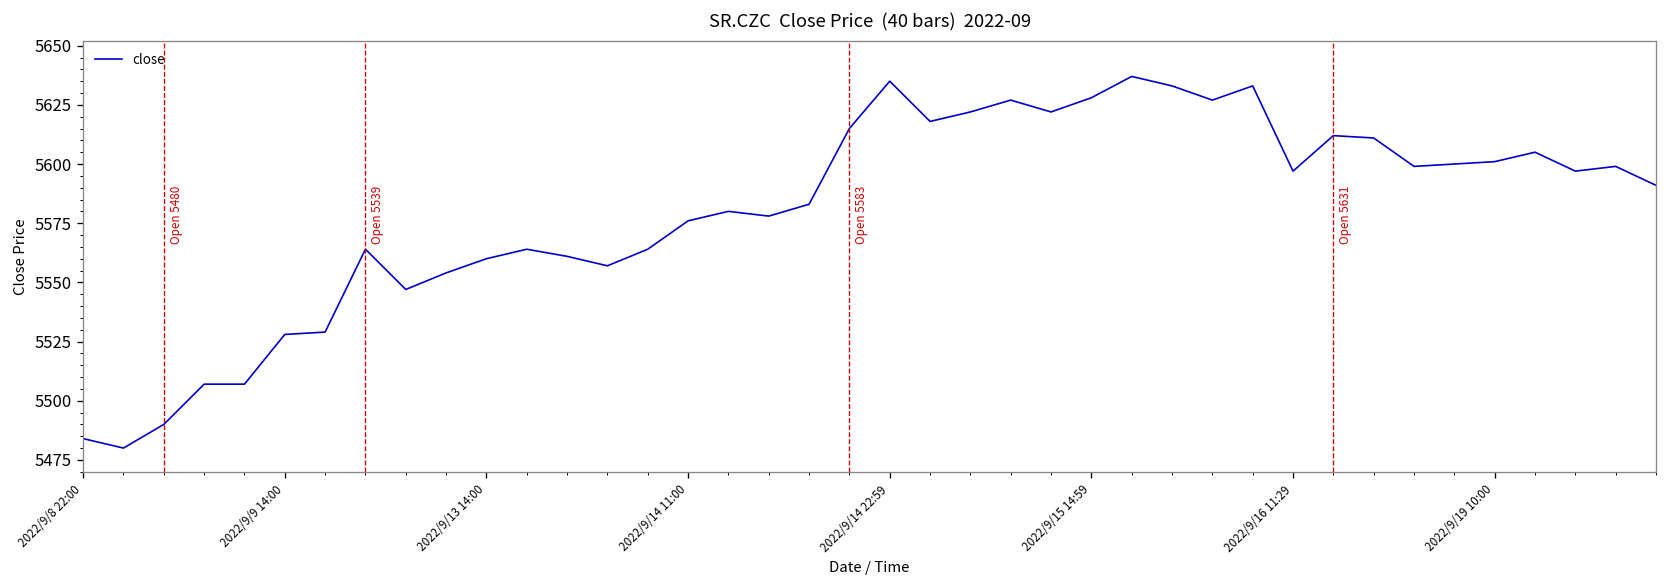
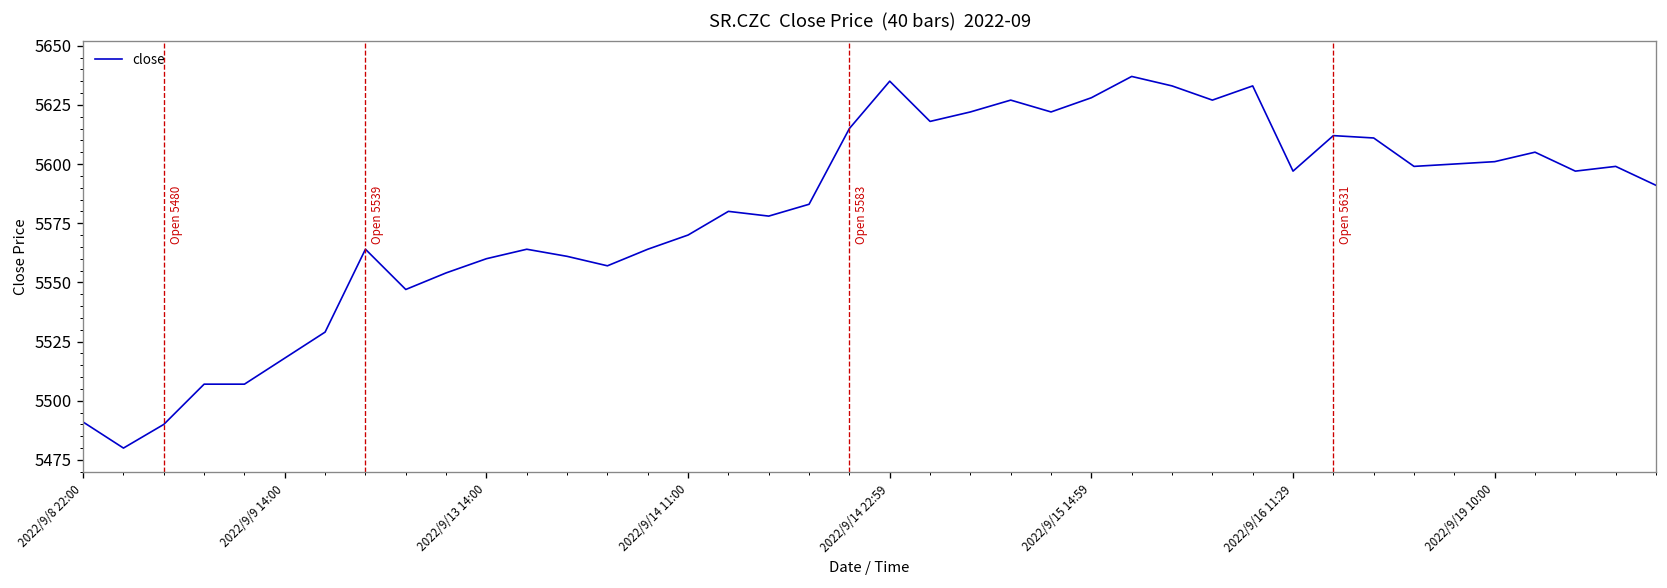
  {
-   "2022/9/8 22:00": 5484,
-   "2022/9/9 14:00": 5528,
+   "2022/9/8 22:00": 5491,
+   "2022/9/9 14:00": 5518,
    "2022/9/13 14:00": 5560,
-   "2022/9/14 11:00": 5576,
+   "2022/9/14 11:00": 5570,
    "2022/9/14 22:59": 5635,
    "2022/9/15 14:59": 5628,
    "2022/9/16 11:29": 5597,
    "2022/9/19 10:00": 5601
  }
